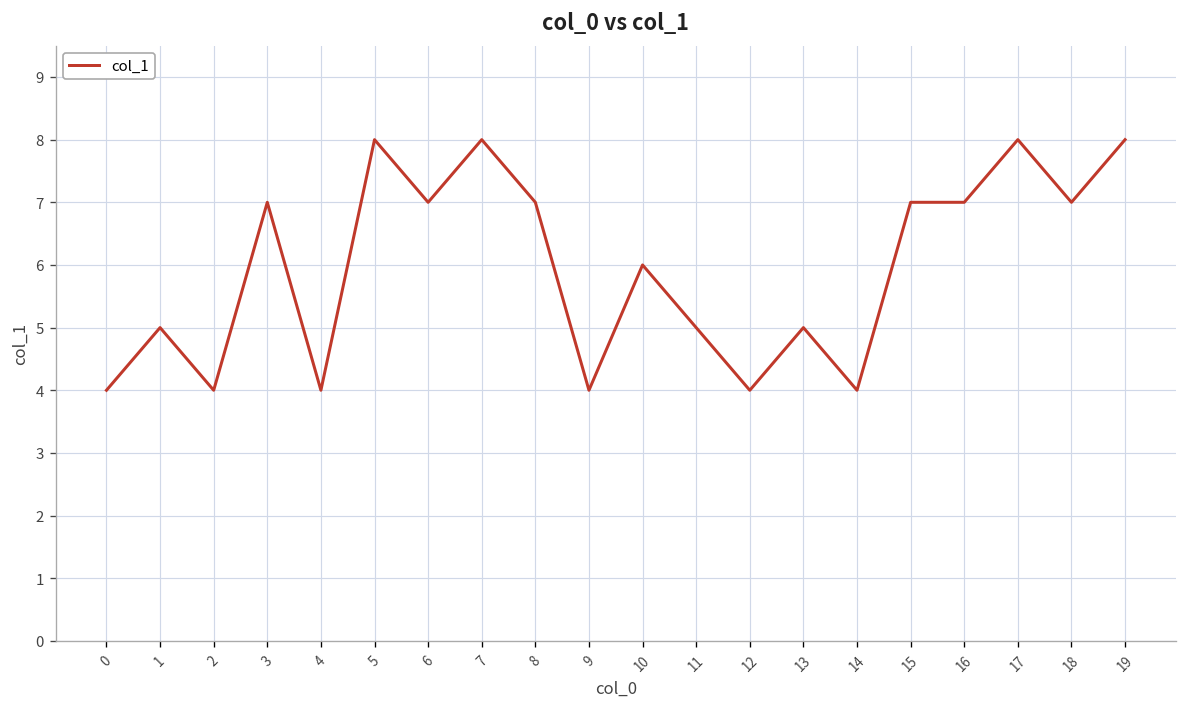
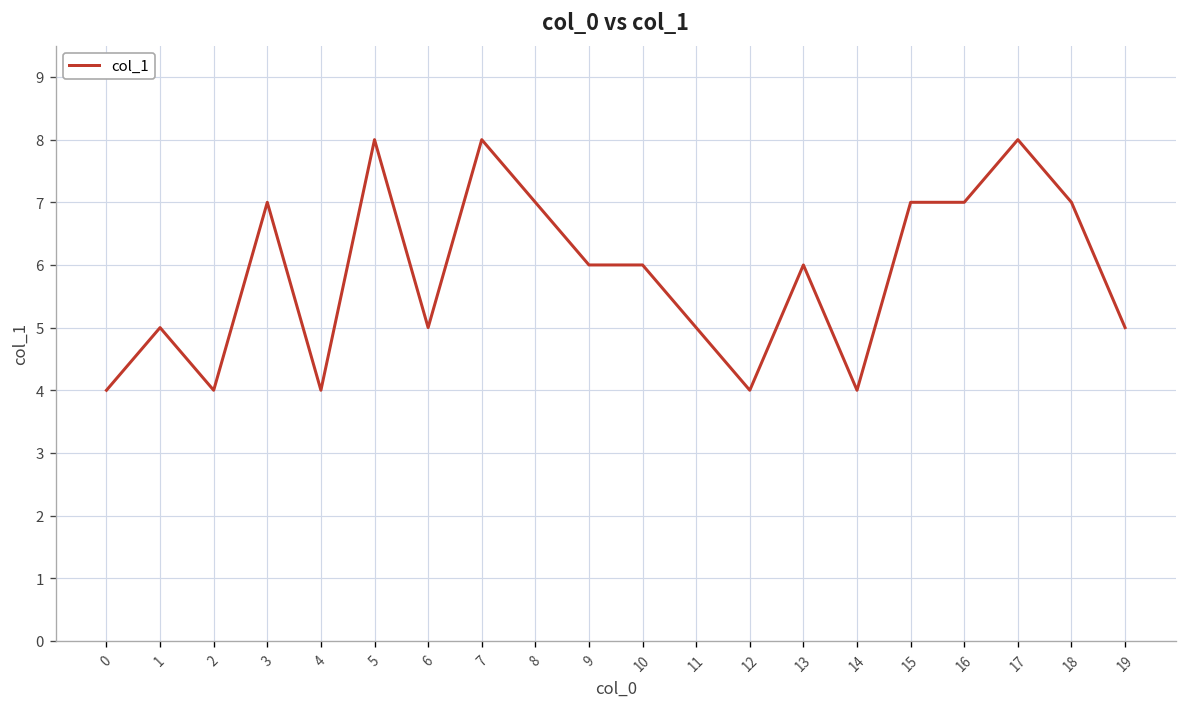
  {
    "0": 4,
    "1": 5,
    "2": 4,
    "3": 7,
    "4": 4,
    "5": 8,
-   "6": 7,
+   "6": 5,
    "7": 8,
    "8": 7,
-   "9": 4,
+   "9": 6,
    "10": 6,
    "11": 5,
    "12": 4,
-   "13": 5,
+   "13": 6,
    "14": 4,
    "15": 7,
    "16": 7,
    "17": 8,
    "18": 7,
-   "19": 8
+   "19": 5
  }
